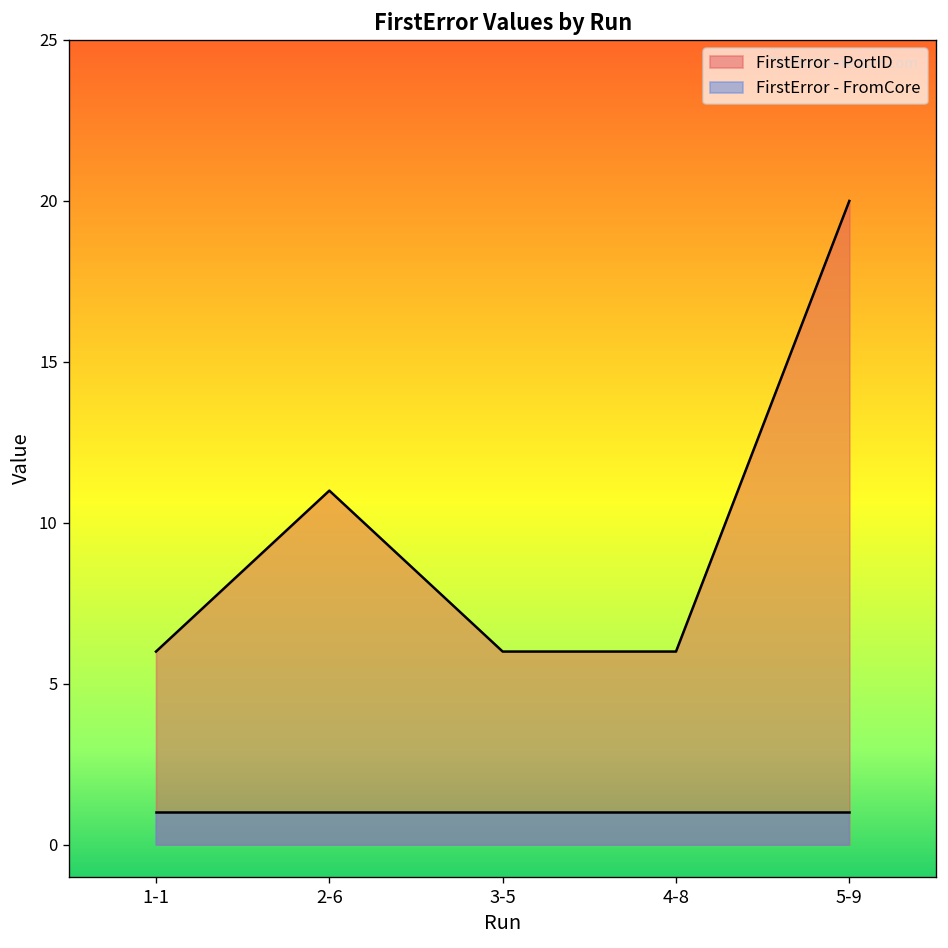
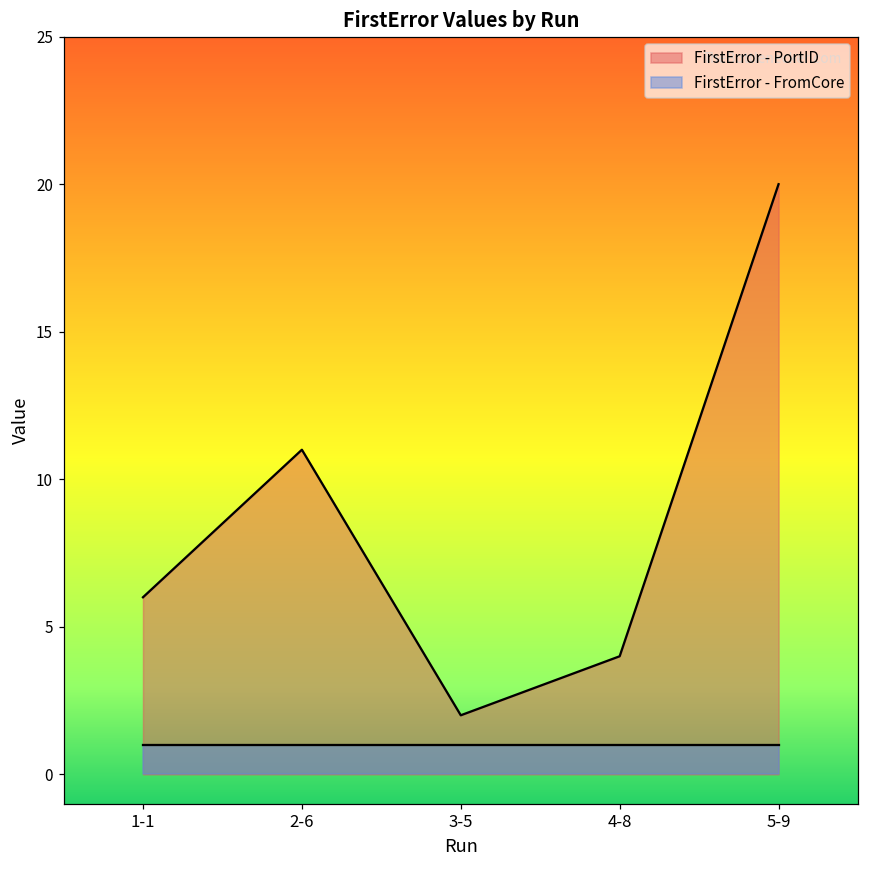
  {
    "FirstError - PortID": {
      "1-1": 6,
      "2-6": 11,
-     "3-5": 6,
-     "4-8": 6,
+     "3-5": 2,
+     "4-8": 4,
      "5-9": 20
    },
    "FirstError - FromCore": {
      "1-1": 1,
      "2-6": 1,
      "3-5": 1,
      "4-8": 1,
      "5-9": 1
    }
  }
